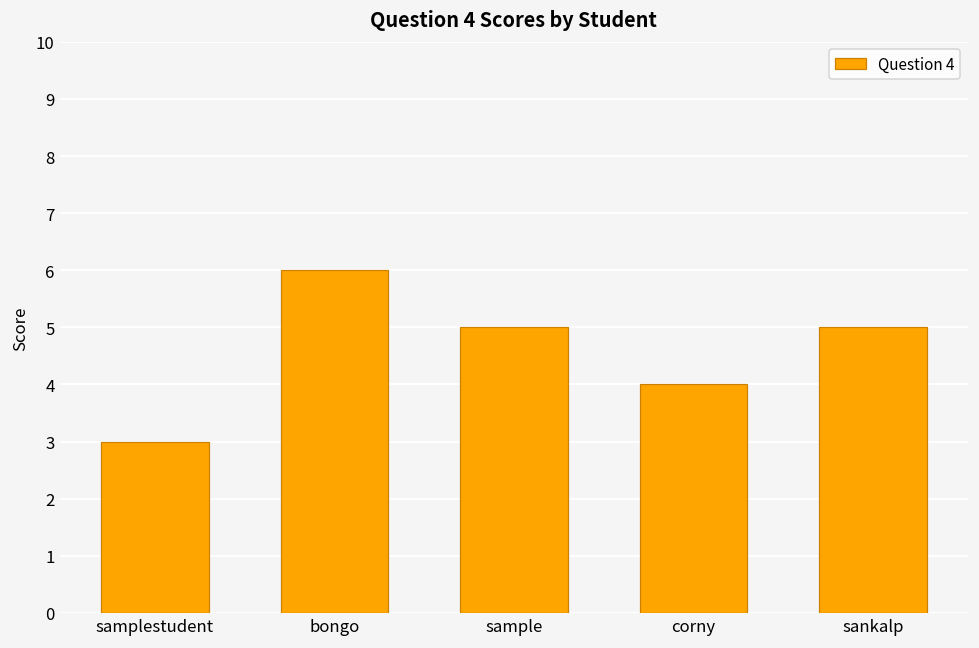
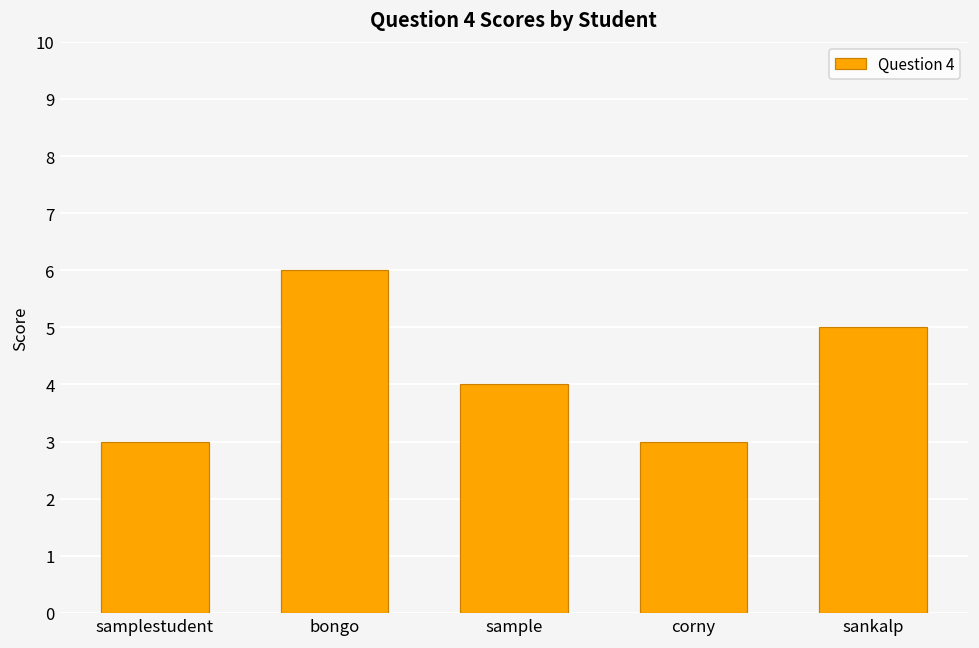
  {
    "samplestudent": 3,
    "bongo": 6,
-   "sample": 5,
-   "corny": 4,
+   "sample": 4,
+   "corny": 3,
    "sankalp": 5
  }
